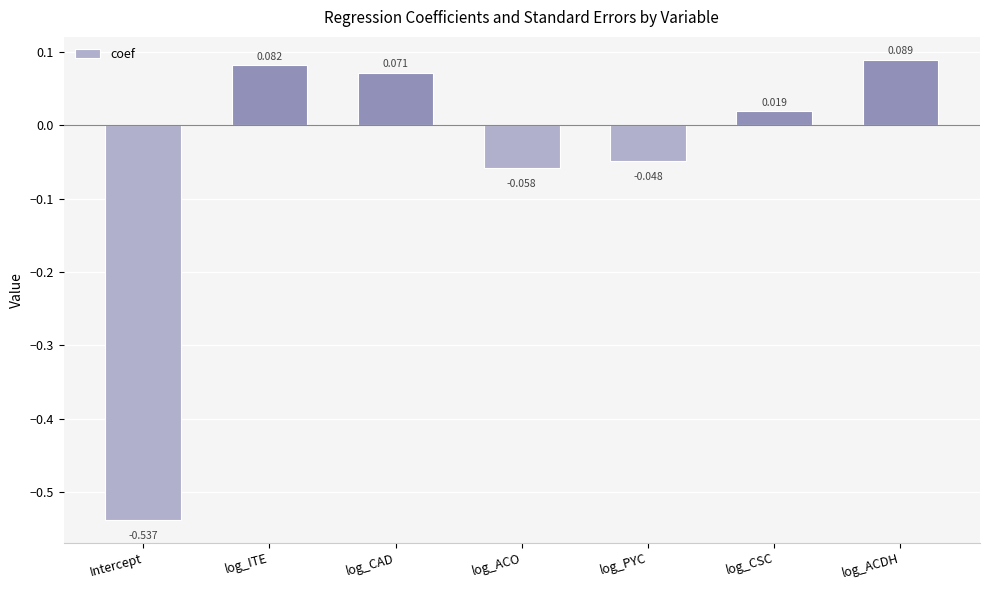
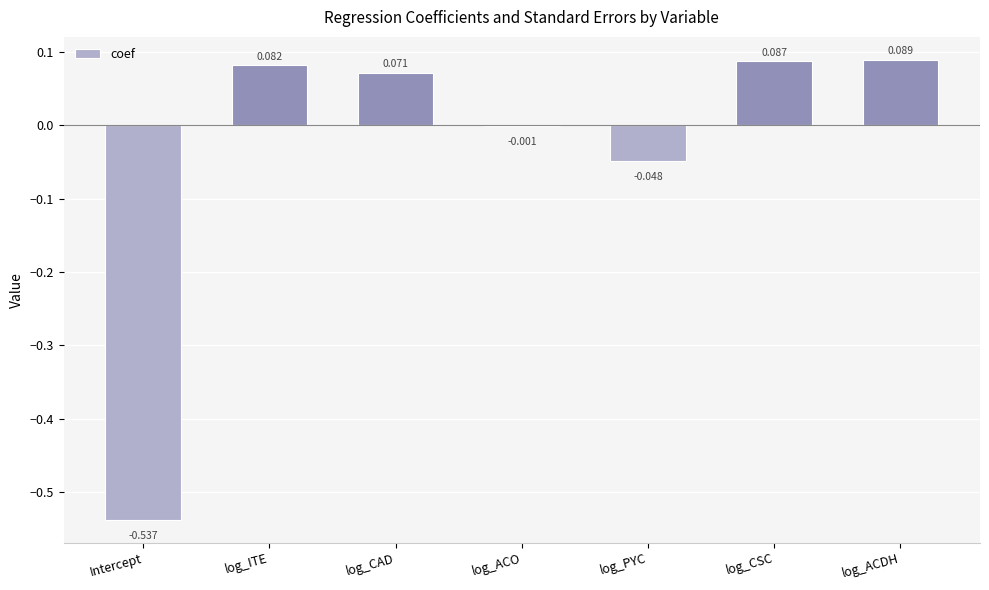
  {
    "Intercept": -0.537,
    "log_ITE": 0.082,
    "log_CAD": 0.071,
-   "log_ACO": -0.058,
+   "log_ACO": -0.001,
    "log_PYC": -0.048,
-   "log_CSC": 0.019,
+   "log_CSC": 0.087,
    "log_ACDH": 0.089
  }
